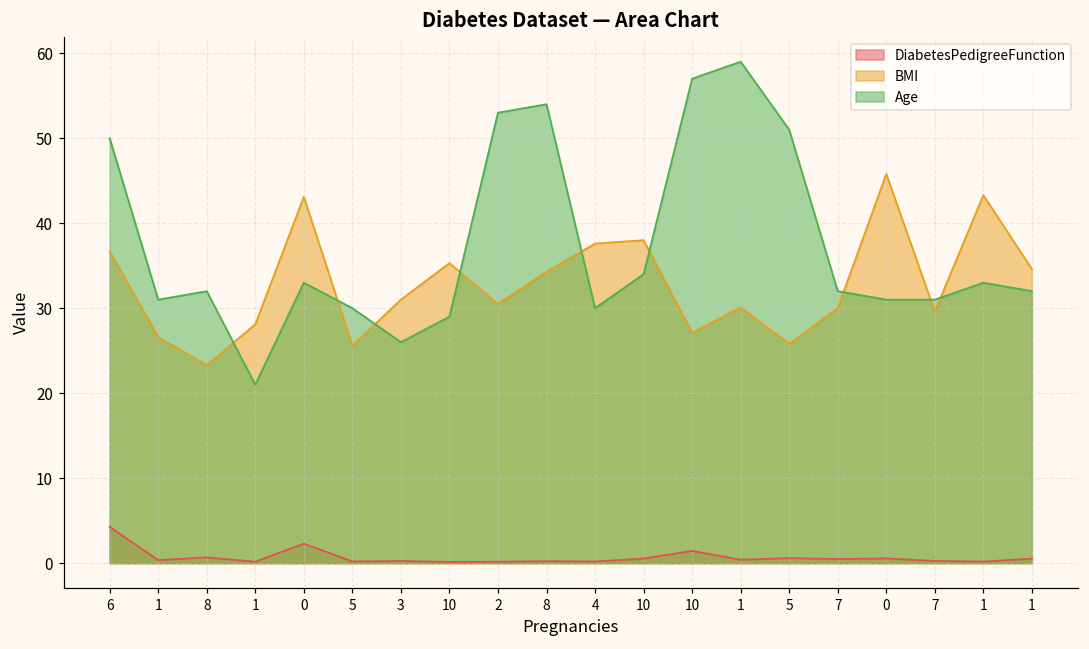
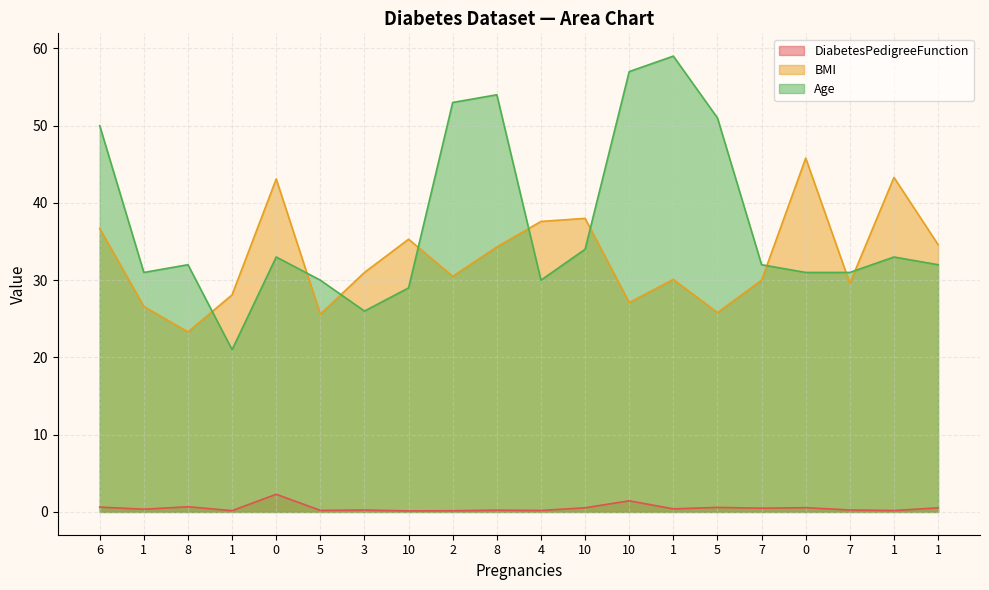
  {
    "DiabetesPedigreeFunction": {
-     "6": 4,
+     "6": 1,
      "3": 0,
      "2": 0,
      "4": 0
    },
    "BMI": {
      "6": 37,
      "3": 31,
      "2": 31,
      "4": 38
    },
    "Age": {
      "6": 50,
      "3": 26,
      "2": 53,
      "4": 30
    }
  }
